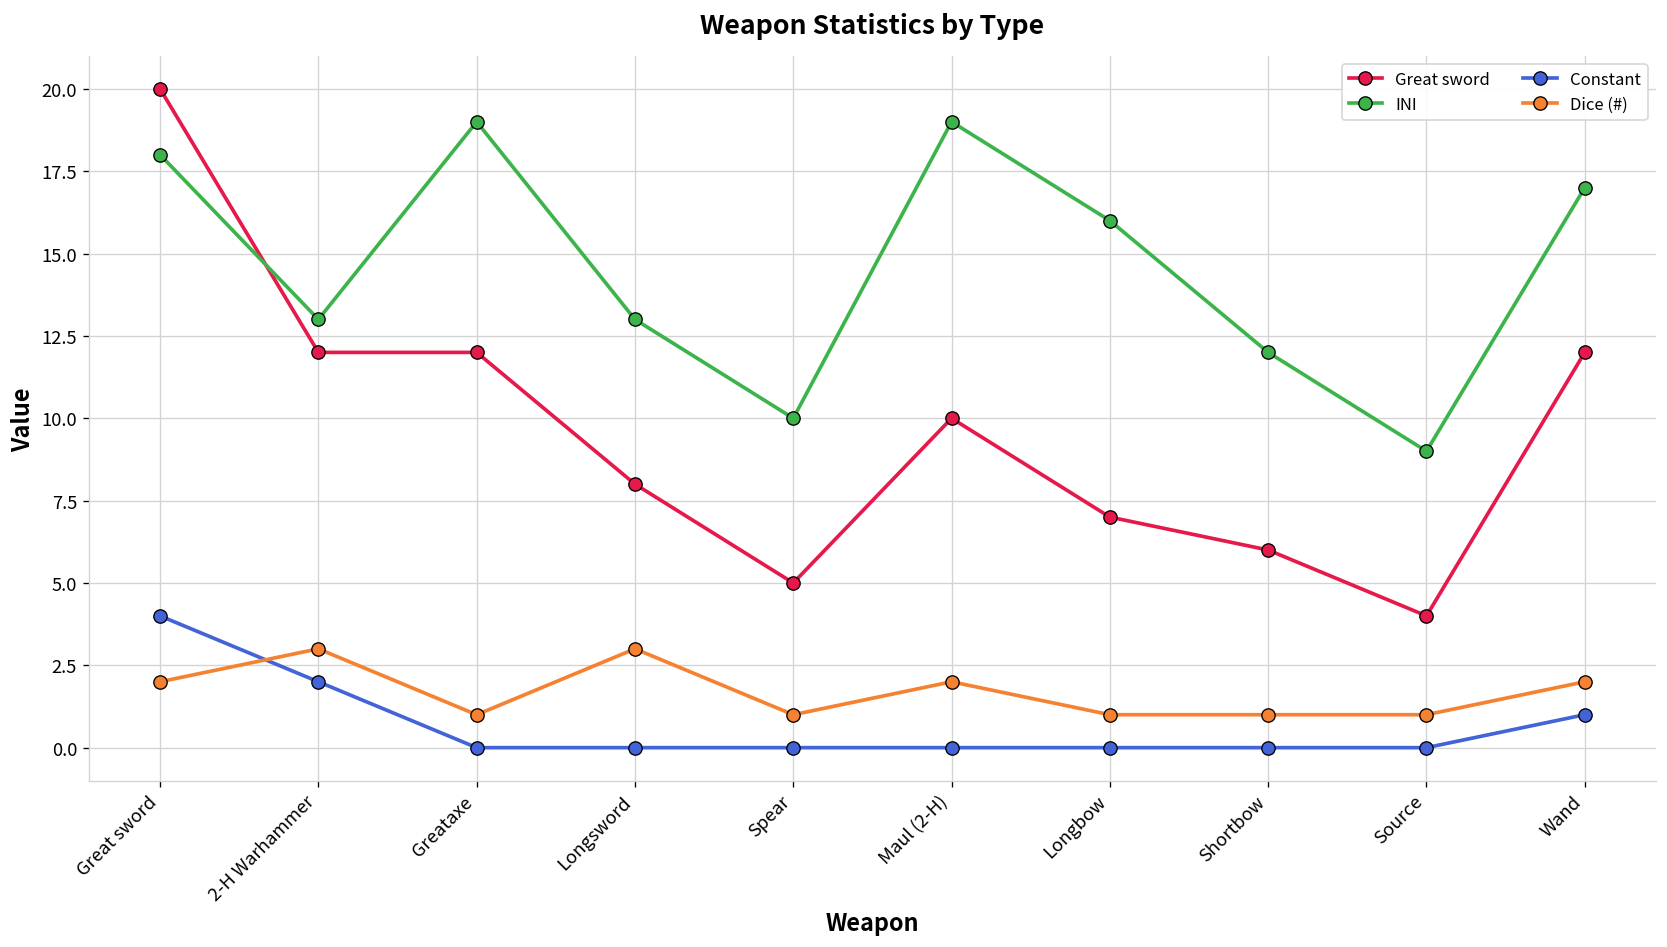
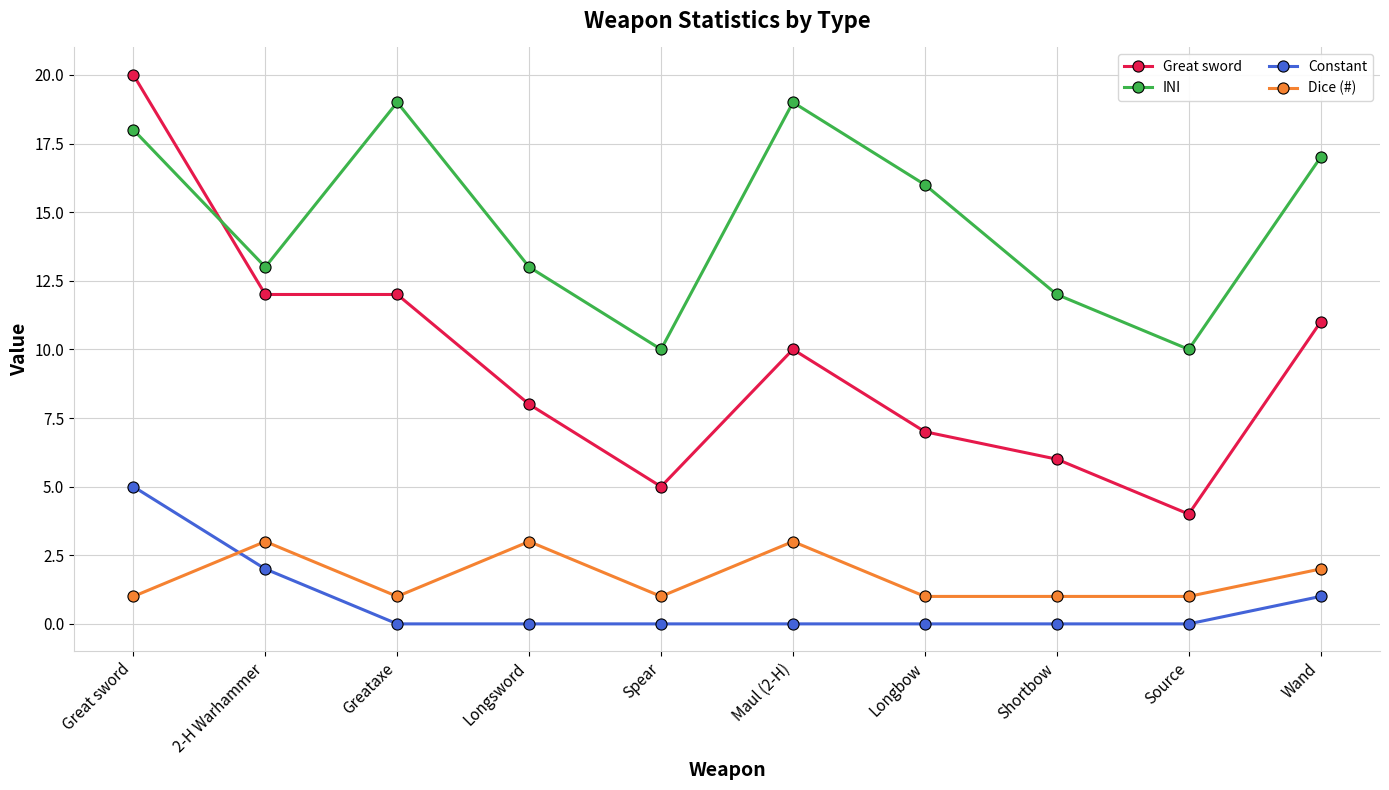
  {
    "Great sword": {
      "Great sword": 20,
      "2-H Warhammer": 12,
      "Greataxe": 12,
      "Longsword": 8,
      "Spear": 5,
      "Maul (2-H)": 10,
      "Longbow": 7,
      "Shortbow": 6,
      "Source": 4,
-     "Wand": 12
+     "Wand": 11
    },
    "INI": {
      "Great sword": 18,
      "2-H Warhammer": 13,
      "Greataxe": 19,
      "Longsword": 13,
      "Spear": 10,
      "Maul (2-H)": 19,
      "Longbow": 16,
      "Shortbow": 12,
-     "Source": 9,
+     "Source": 10,
      "Wand": 17
    },
    "Constant": {
-     "Great sword": 4,
+     "Great sword": 5,
      "2-H Warhammer": 2,
      "Greataxe": 0,
      "Longsword": 0,
      "Spear": 0,
      "Maul (2-H)": 0,
      "Longbow": 0,
      "Shortbow": 0,
      "Source": 0,
      "Wand": 1
    },
    "Dice (#)": {
-     "Great sword": 2,
+     "Great sword": 1,
      "2-H Warhammer": 3,
      "Greataxe": 1,
      "Longsword": 3,
      "Spear": 1,
-     "Maul (2-H)": 2,
+     "Maul (2-H)": 3,
      "Longbow": 1,
      "Shortbow": 1,
      "Source": 1,
      "Wand": 2
    }
  }
